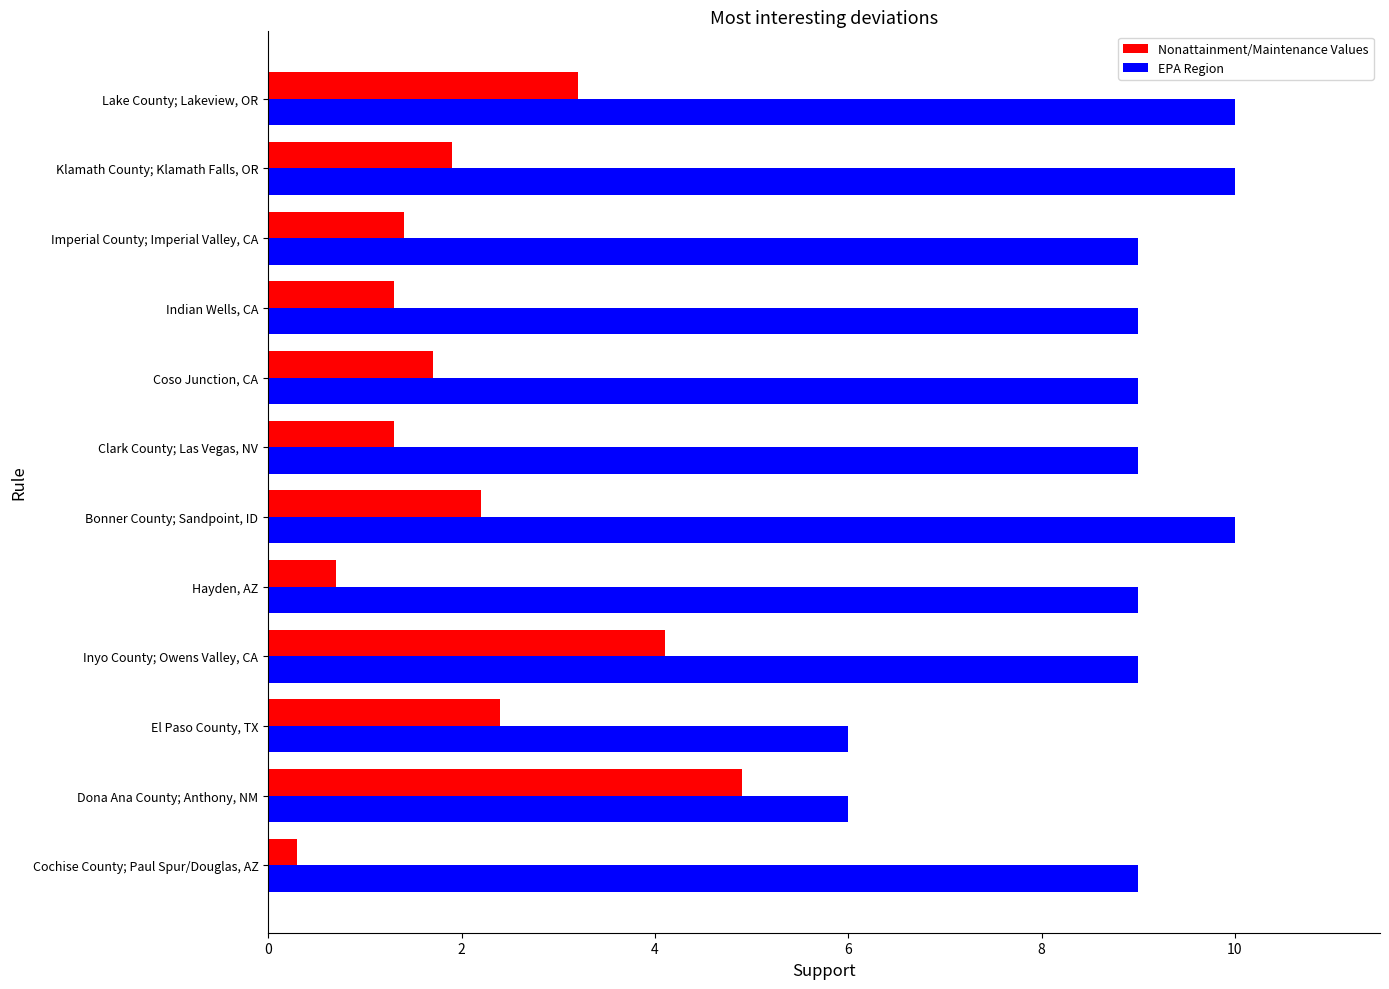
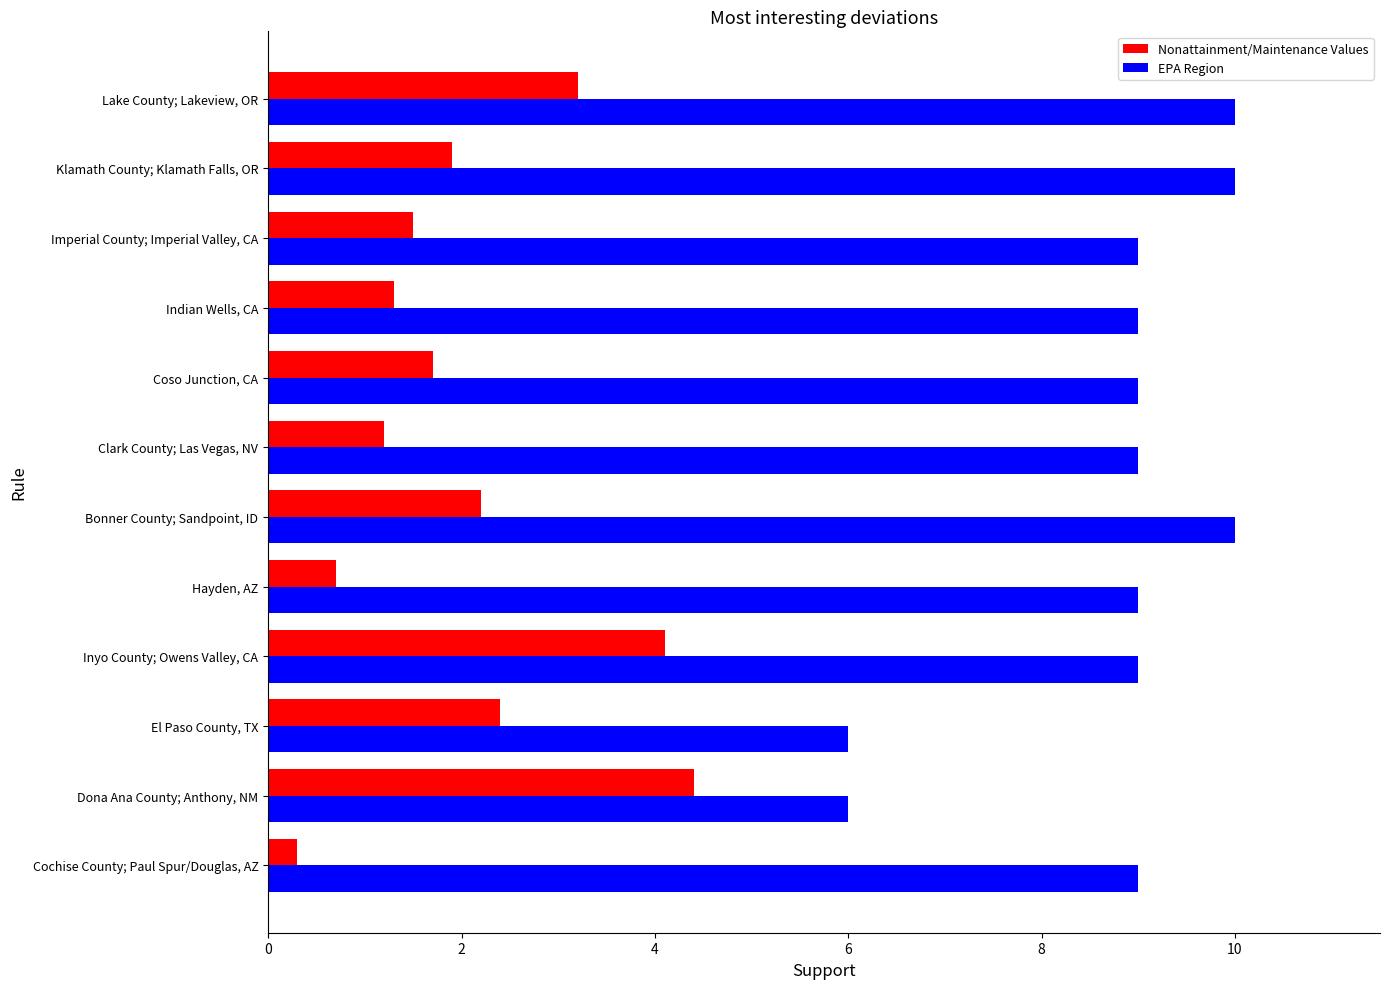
  {
    "Nonattainment/Maintenance Values": {
      "Lake County; Lakeview, OR": 3.2,
      "Klamath County; Klamath Falls, OR": 1.9,
-     "Imperial County; Imperial Valley, CA": 1.4,
+     "Imperial County; Imperial Valley, CA": 1.5,
      "Indian Wells, CA": 1.3,
      "Coso Junction, CA": 1.7,
-     "Clark County; Las Vegas, NV": 1.3,
+     "Clark County; Las Vegas, NV": 1.2,
      "Bonner County; Sandpoint, ID": 2.2,
      "Hayden, AZ": 0.7,
      "Inyo County; Owens Valley, CA": 4.1,
      "El Paso County, TX": 2.4,
-     "Dona Ana County; Anthony, NM": 4.9,
+     "Dona Ana County; Anthony, NM": 4.4,
      "Cochise County; Paul Spur/Douglas, AZ": 0.3
    },
    "EPA Region": {
      "Lake County; Lakeview, OR": 10.0,
      "Klamath County; Klamath Falls, OR": 10.0,
      "Imperial County; Imperial Valley, CA": 9.0,
      "Indian Wells, CA": 9.0,
      "Coso Junction, CA": 9.0,
      "Clark County; Las Vegas, NV": 9.0,
      "Bonner County; Sandpoint, ID": 10.0,
      "Hayden, AZ": 9.0,
      "Inyo County; Owens Valley, CA": 9.0,
      "El Paso County, TX": 6.0,
      "Dona Ana County; Anthony, NM": 6.0,
      "Cochise County; Paul Spur/Douglas, AZ": 9.0
    }
  }
